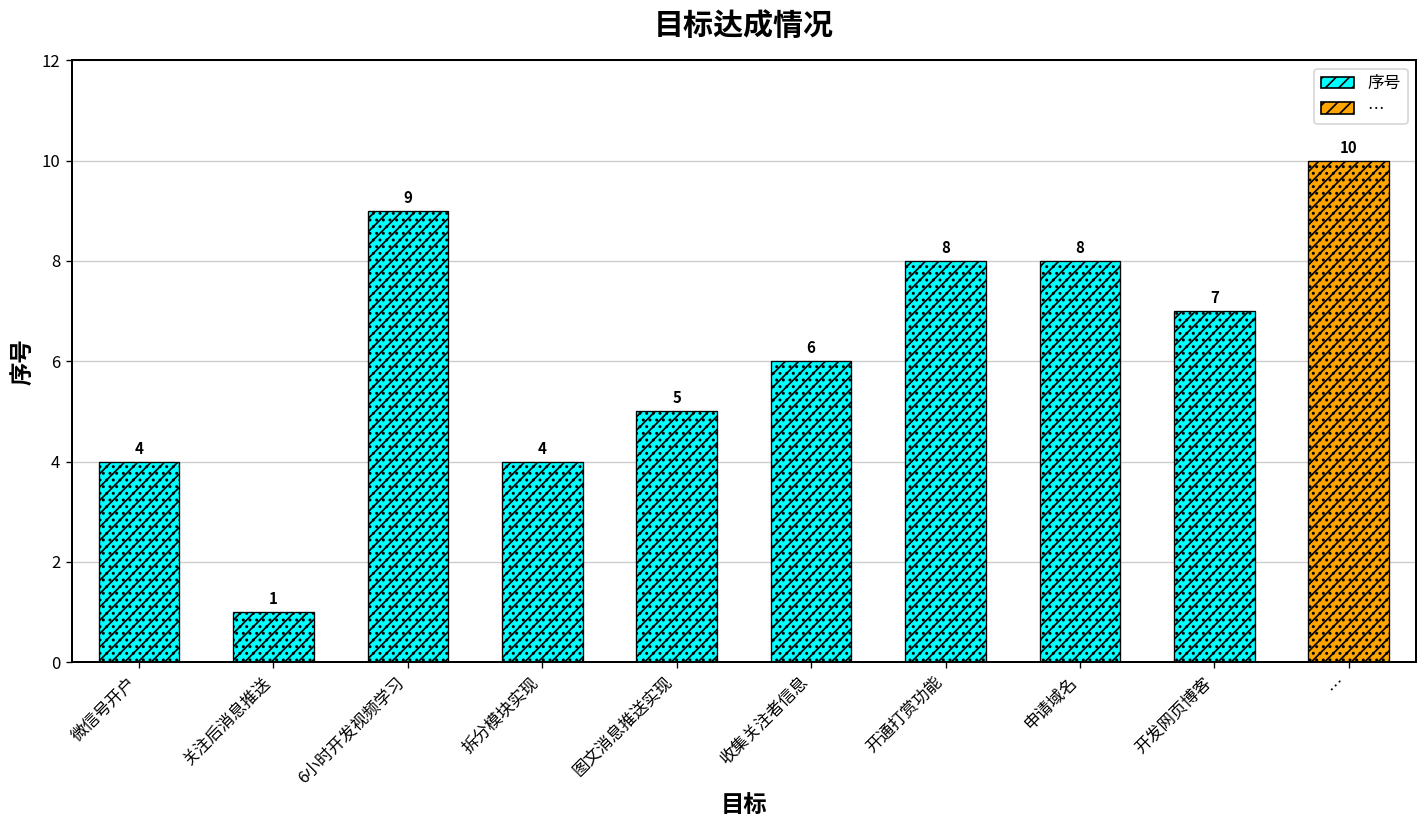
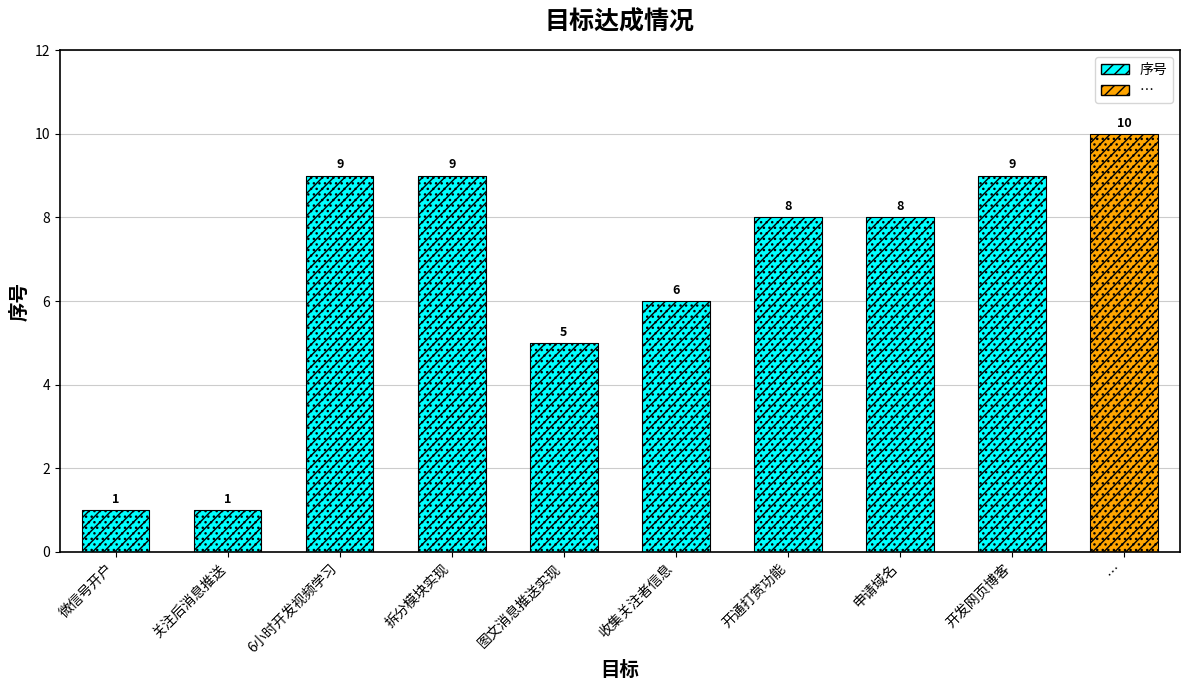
  {
-   "微信号开户": 4,
+   "微信号开户": 1,
    "关注后消息推送": 1,
    "6小时开发视频学习": 9,
-   "拆分模块实现": 4,
+   "拆分模块实现": 9,
    "图文消息推送实现": 5,
    "收集关注者信息": 6,
    "开通打赏功能": 8,
    "申请域名": 8,
-   "开发网页博客": 7,
+   "开发网页博客": 9,
    "…": 10
  }
